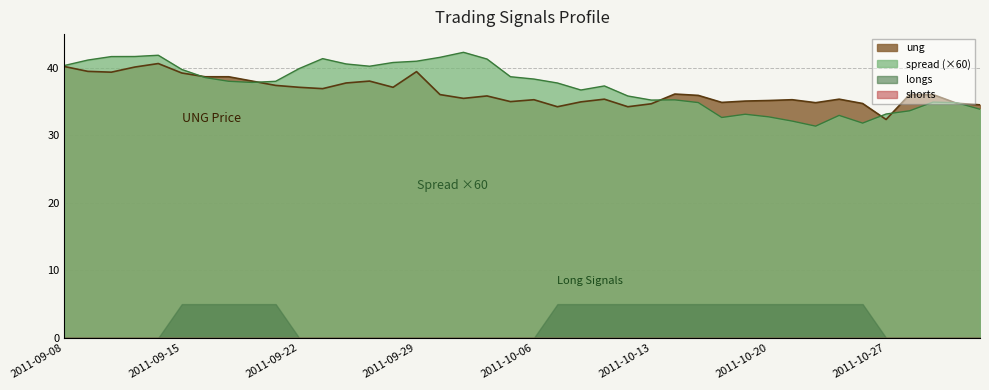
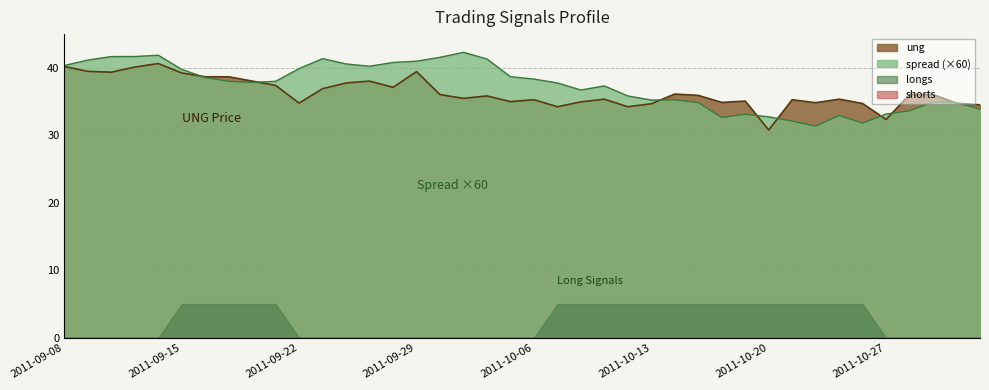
  {
    "ung": {
      "2011-09-15": 39,
-     "2011-09-22": 37,
+     "2011-09-22": 35,
      "2011-09-29": 39,
      "2011-10-06": 35,
      "2011-10-13": 35,
-     "2011-10-20": 35,
+     "2011-10-20": 31,
      "2011-10-27": 32
    },
    "shorts": {
      "2011-09-15": 0,
      "2011-10-13": 0,
      "2011-10-20": 0
    }
  }
